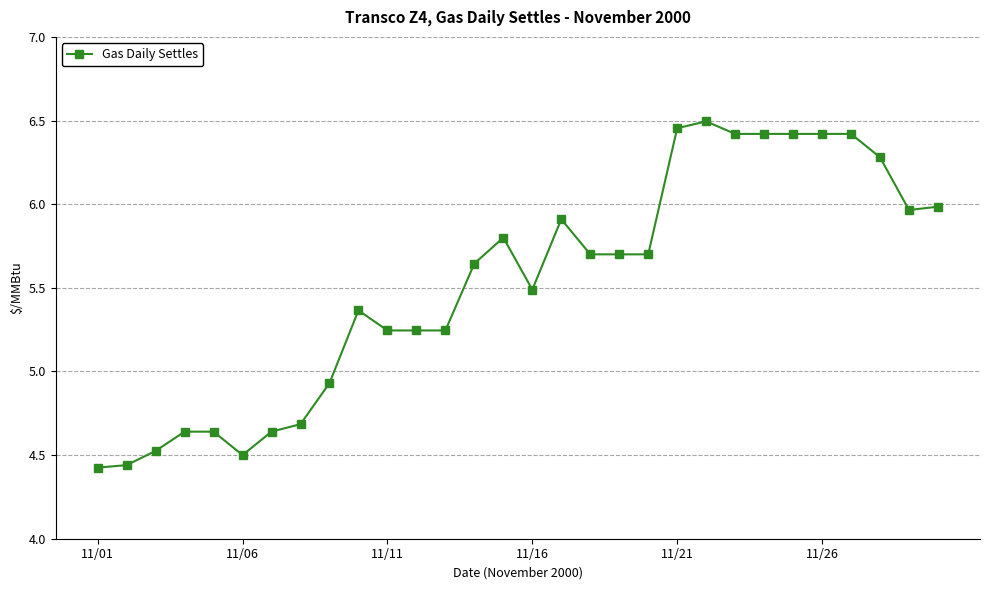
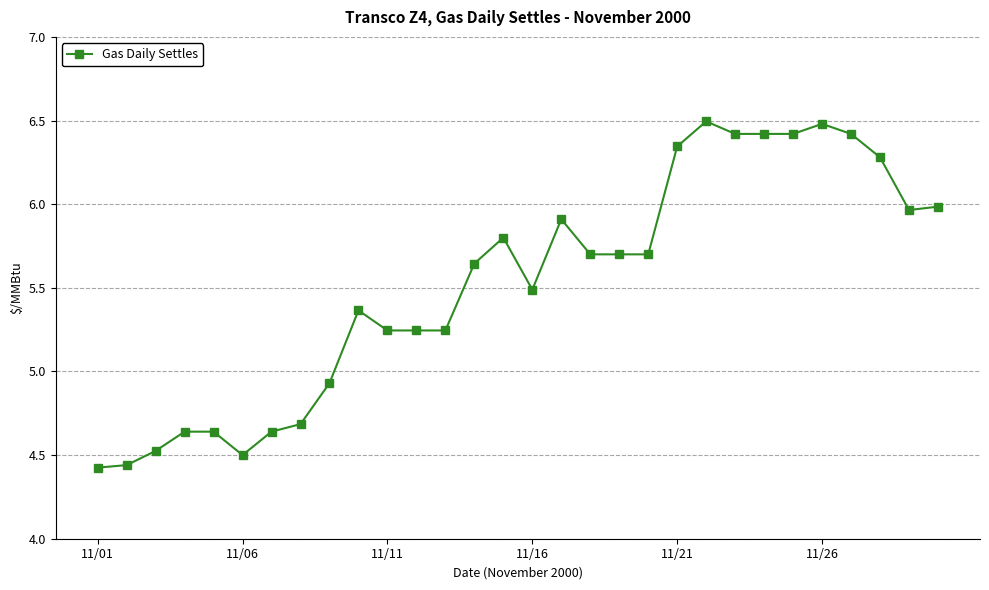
  {
    "11/01": 4.43,
    "11/06": 4.50,
    "11/11": 5.25,
    "11/16": 5.49,
-   "11/21": 6.45,
-   "11/26": 6.42
+   "11/21": 6.35,
+   "11/26": 6.48
  }
